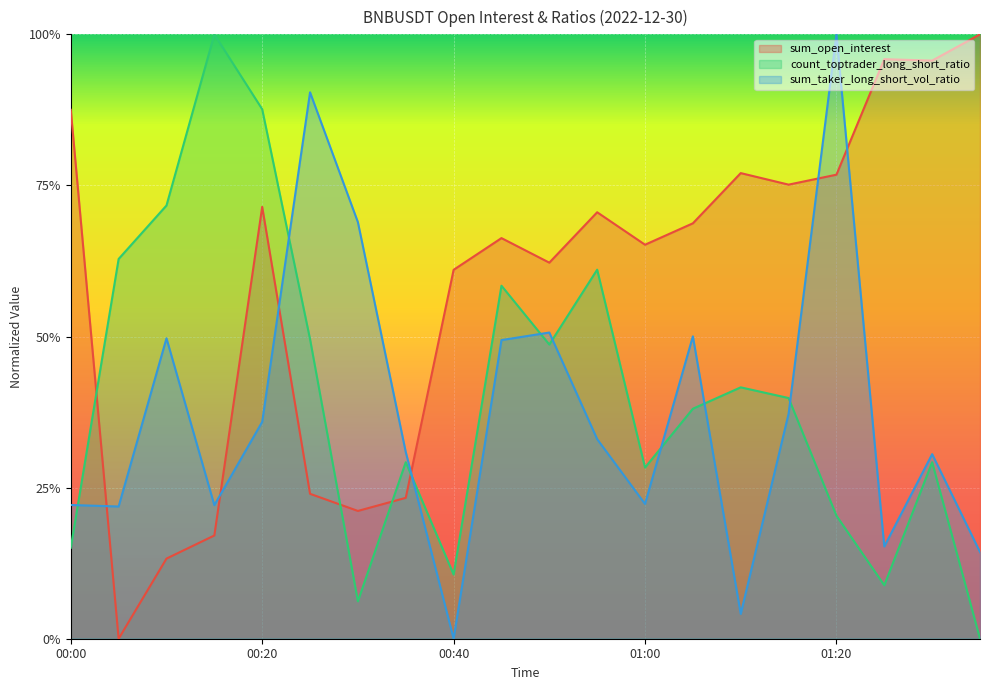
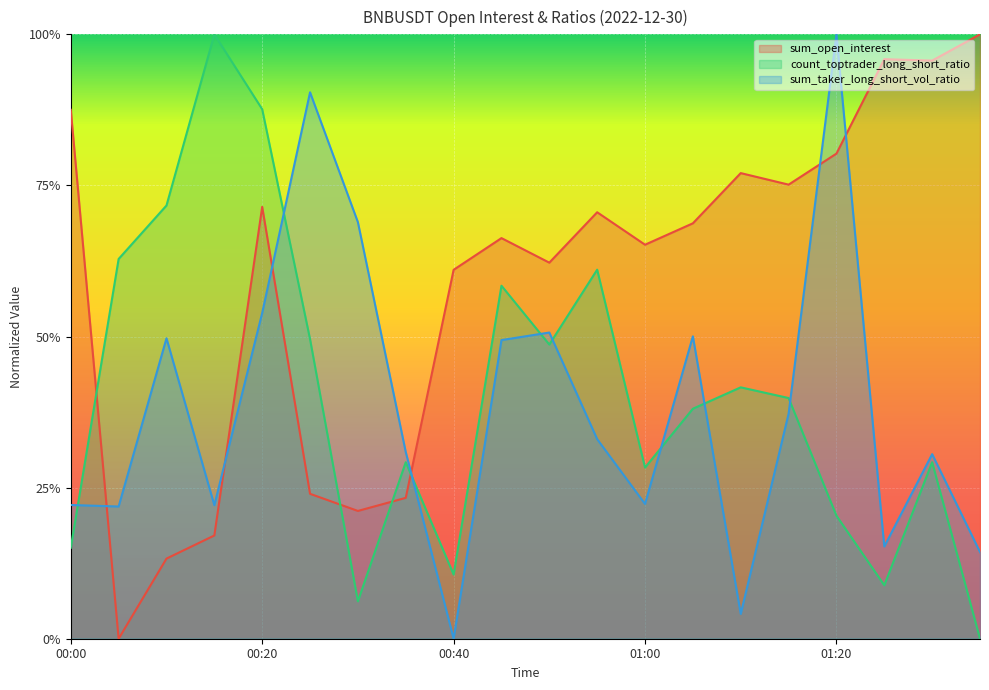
  {
    "sum_open_interest": {
      "00:00": "88%",
      "00:20": "71%",
      "00:40": "61%",
      "01:00": "65%",
-     "01:20": "77%"
+     "01:20": "80%"
    },
    "count_toptrader_long_short_ratio": {
      "00:00": "15%",
      "00:20": "88%",
      "00:40": "11%",
      "01:00": "28%",
      "01:20": "20%"
    },
    "sum_taker_long_short_vol_ratio": {
      "00:00": "22%",
-     "00:20": "36%",
+     "00:20": "54%",
      "00:40": "0%",
      "01:00": "22%",
      "01:20": "100%"
    }
  }
